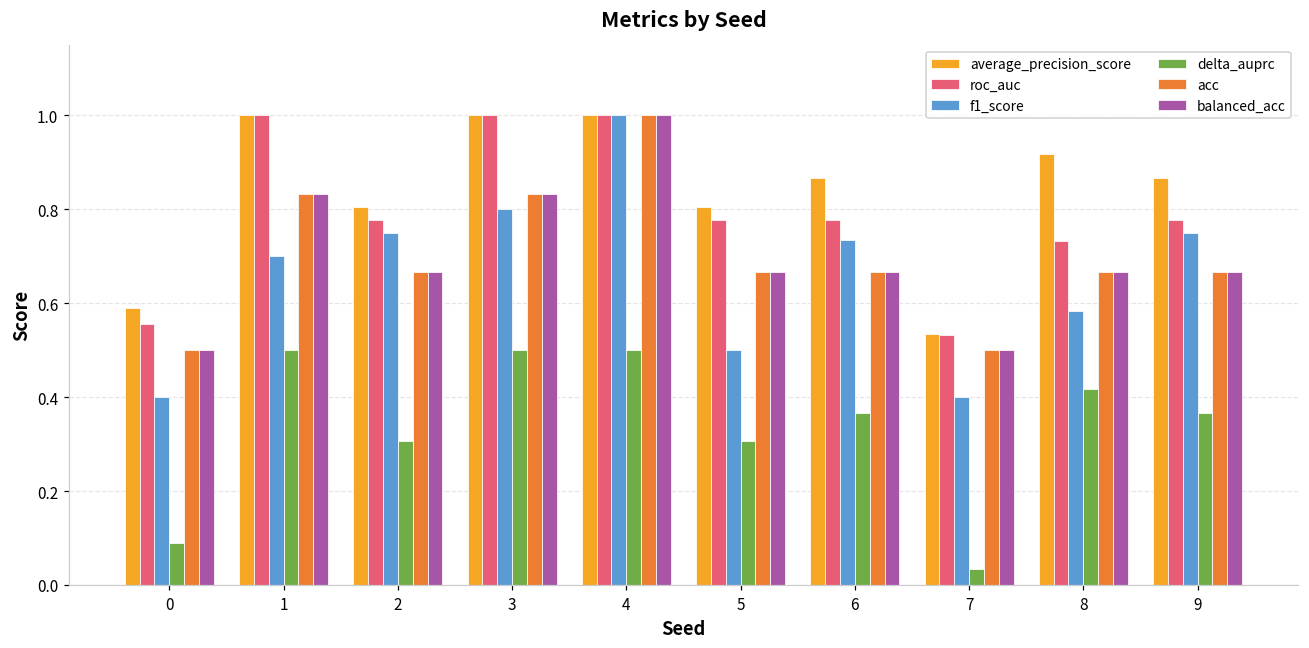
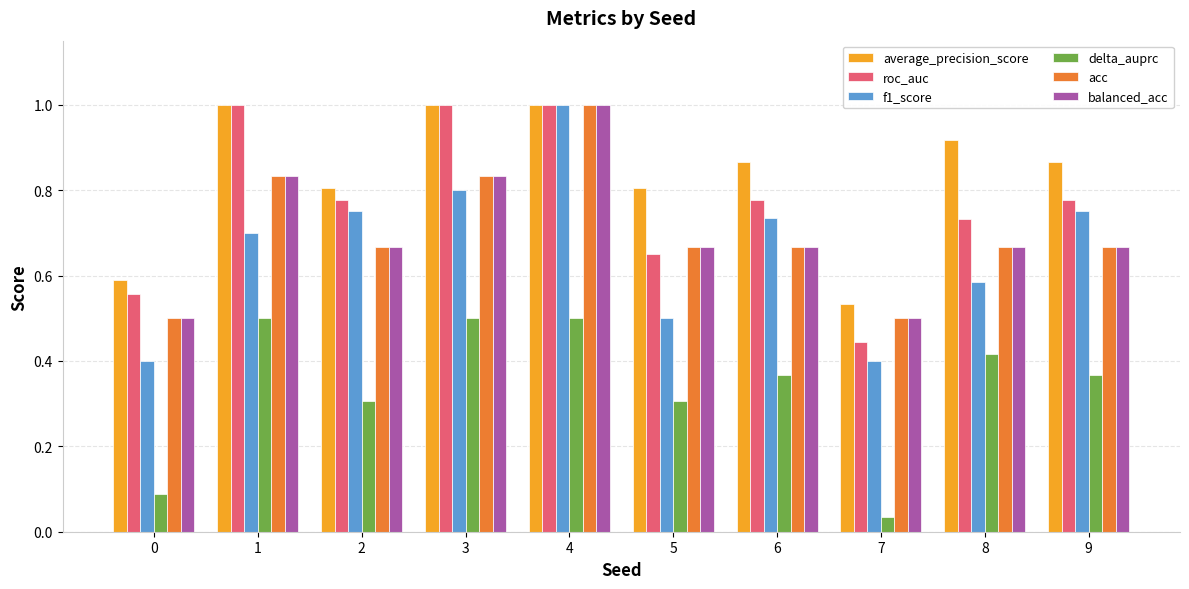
  {
    "roc_auc": {
      "0": 0.56,
      "1": 1.00,
      "2": 0.78,
      "3": 1.00,
      "4": 1.00,
-     "5": 0.78,
+     "5": 0.65,
      "6": 0.78,
-     "7": 0.53,
+     "7": 0.44,
      "8": 0.73,
      "9": 0.78
    },
    "f1_score": {
      "0": 0.40,
      "1": 0.70,
      "2": 0.75,
      "3": 0.80,
      "4": 1.00,
      "5": 0.50,
      "6": 0.73,
      "7": 0.40,
      "8": 0.58,
      "9": 0.75
    },
    "delta_auprc": {
      "0": 0.09,
      "1": 0.50,
      "2": 0.31,
      "3": 0.50,
      "4": 0.50,
      "5": 0.31,
      "6": 0.37,
      "7": 0.03,
      "8": 0.42,
      "9": 0.37
    },
    "balanced_acc": {
      "0": 0.50,
      "1": 0.83,
      "2": 0.67,
      "3": 0.83,
      "4": 1.00,
      "5": 0.67,
      "6": 0.67,
      "7": 0.50,
      "8": 0.67,
      "9": 0.67
    }
  }
